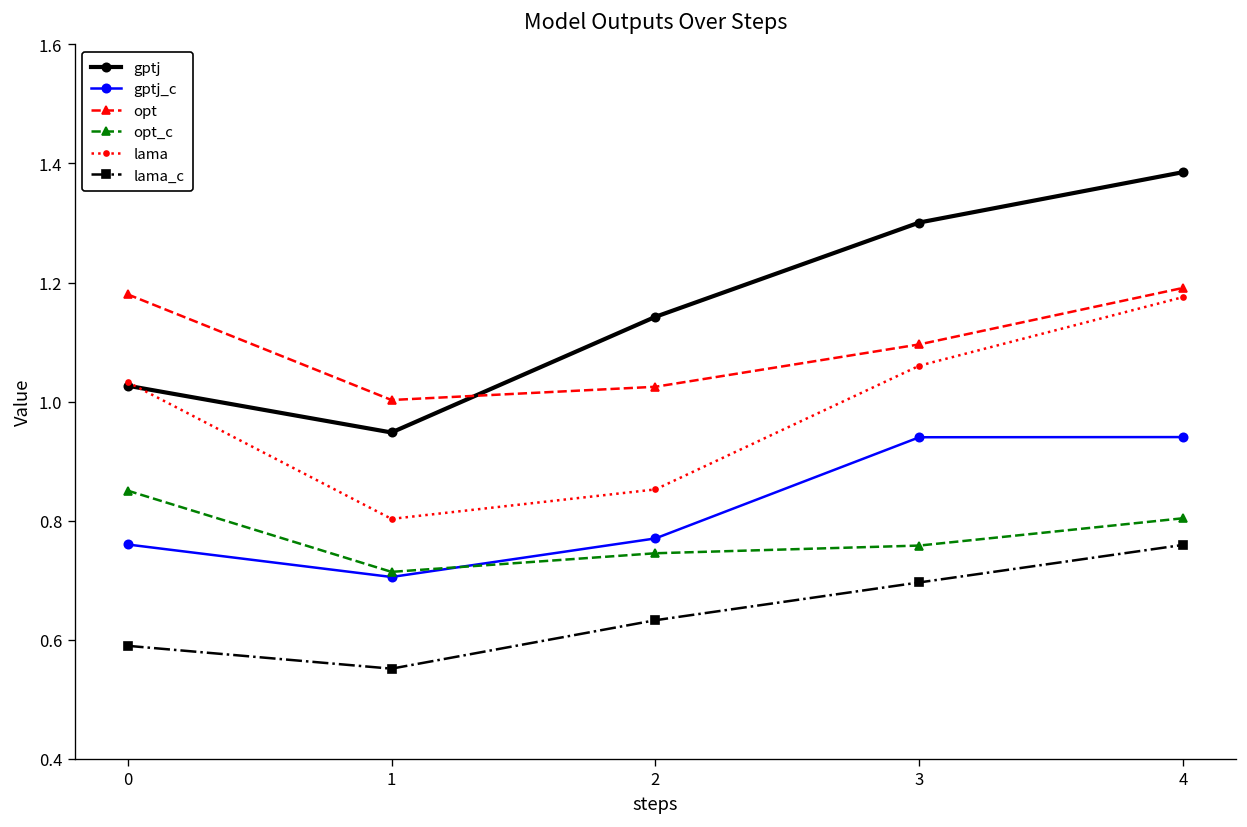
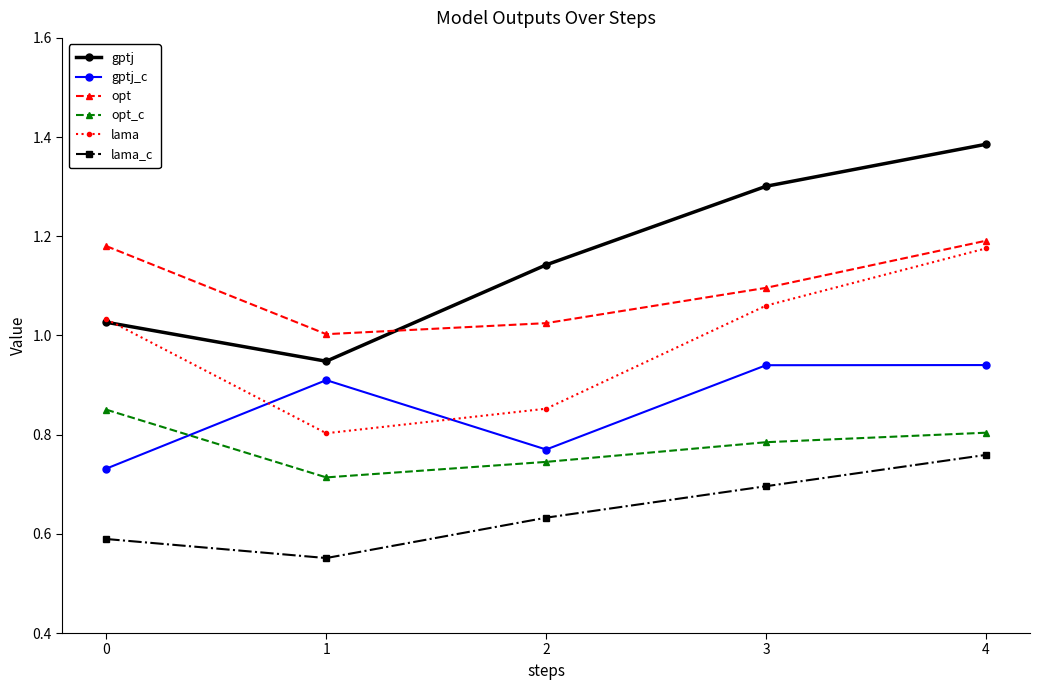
  {
    "gptj_c": {
-     "0": 0.76,
-     "1": 0.71,
+     "0": 0.73,
+     "1": 0.91,
      "2": 0.77,
      "3": 0.94,
      "4": 0.94
    },
    "opt_c": {
      "0": 0.85,
      "1": 0.71,
      "2": 0.75,
-     "3": 0.76,
+     "3": 0.78,
      "4": 0.80
    }
  }
